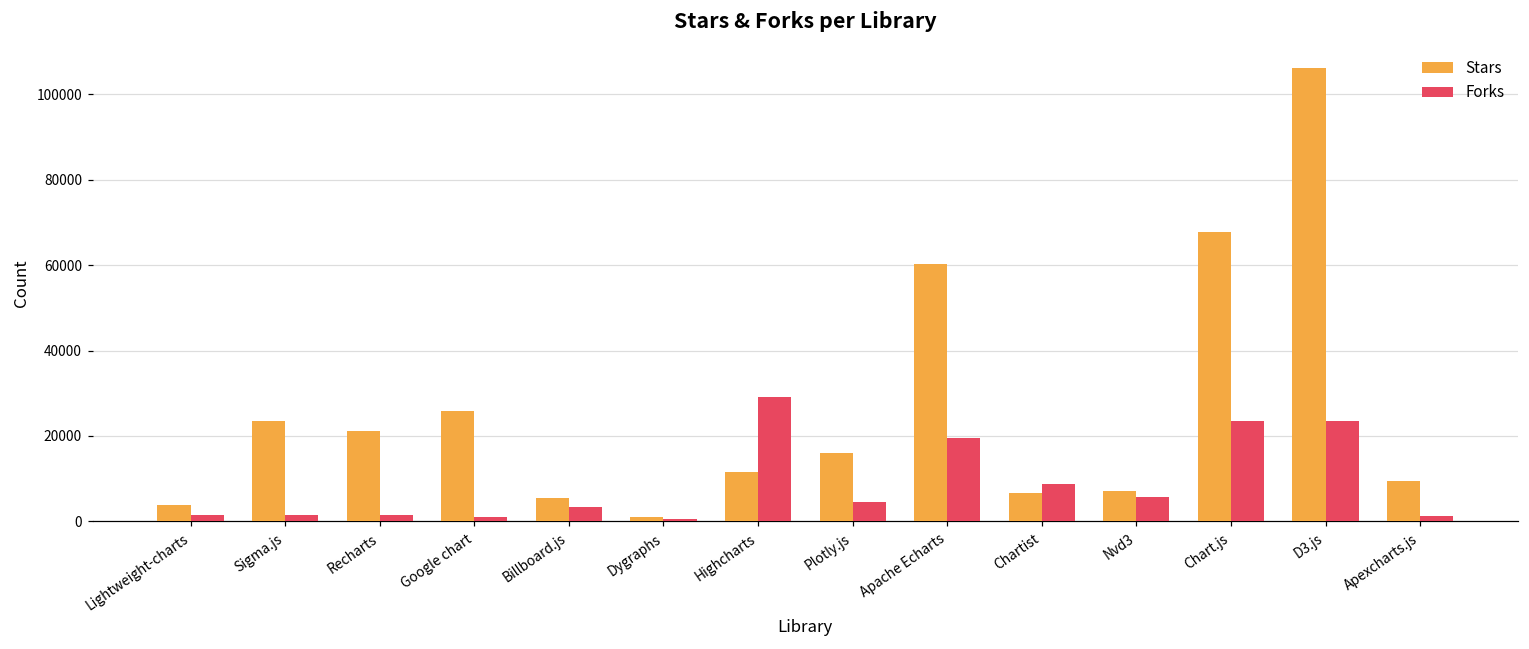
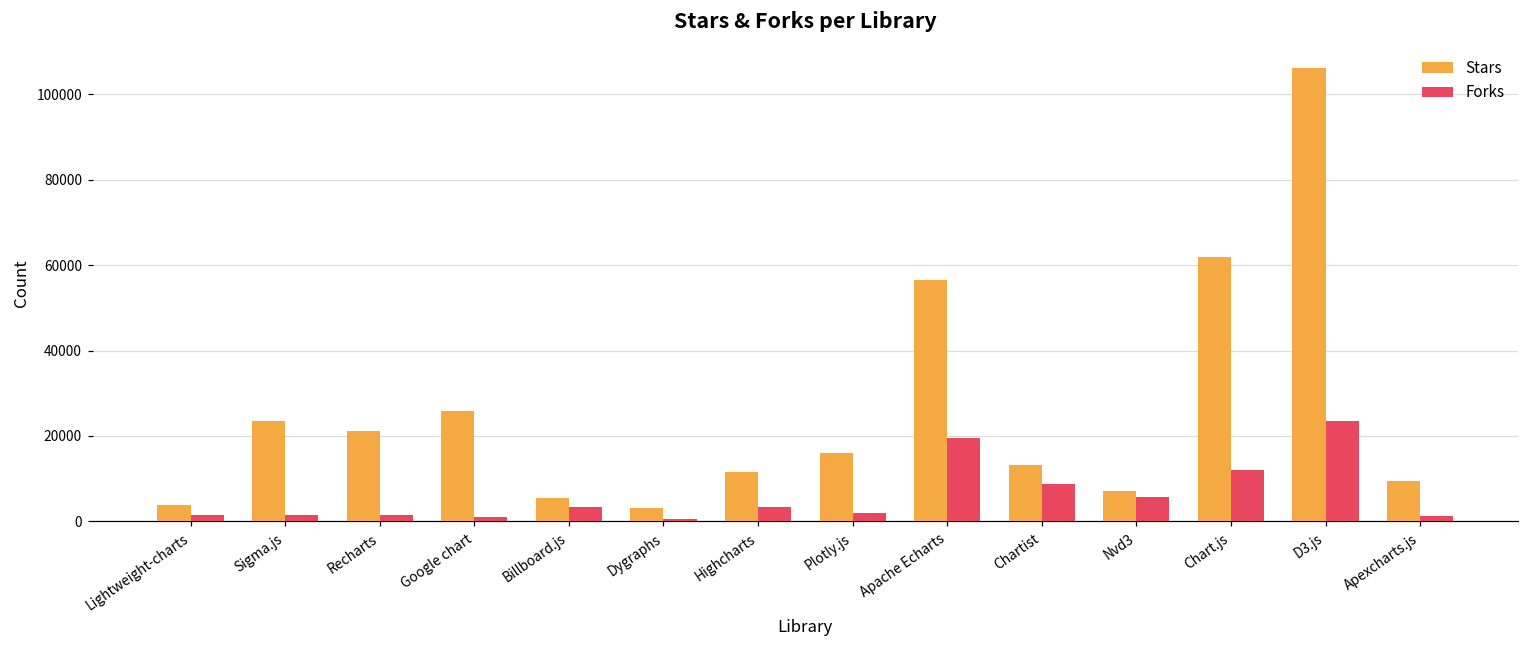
  {
    "Stars": {
      "Lightweight-charts": 4000,
      "Sigma.js": 24000,
      "Recharts": 21000,
      "Google chart": 26000,
      "Billboard.js": 6000,
-     "Dygraphs": 1000,
+     "Dygraphs": 3000,
      "Highcharts": 12000,
      "Plotly.js": 16000,
-     "Apache Echarts": 60000,
-     "Chartist": 7000,
+     "Apache Echarts": 57000,
+     "Chartist": 13000,
      "Nvd3": 7000,
-     "Chart.js": 68000,
+     "Chart.js": 62000,
      "D3.js": 106000,
      "Apexcharts.js": 10000
    },
    "Forks": {
      "Lightweight-charts": 1000,
      "Sigma.js": 2000,
      "Recharts": 2000,
      "Google chart": 1000,
      "Billboard.js": 3000,
-     "Highcharts": 29000,
-     "Plotly.js": 5000,
+     "Highcharts": 3000,
+     "Plotly.js": 2000,
      "Apache Echarts": 20000,
      "Chartist": 9000,
      "Nvd3": 6000,
-     "Chart.js": 24000,
+     "Chart.js": 12000,
      "D3.js": 23000,
      "Apexcharts.js": 1000
    }
  }
